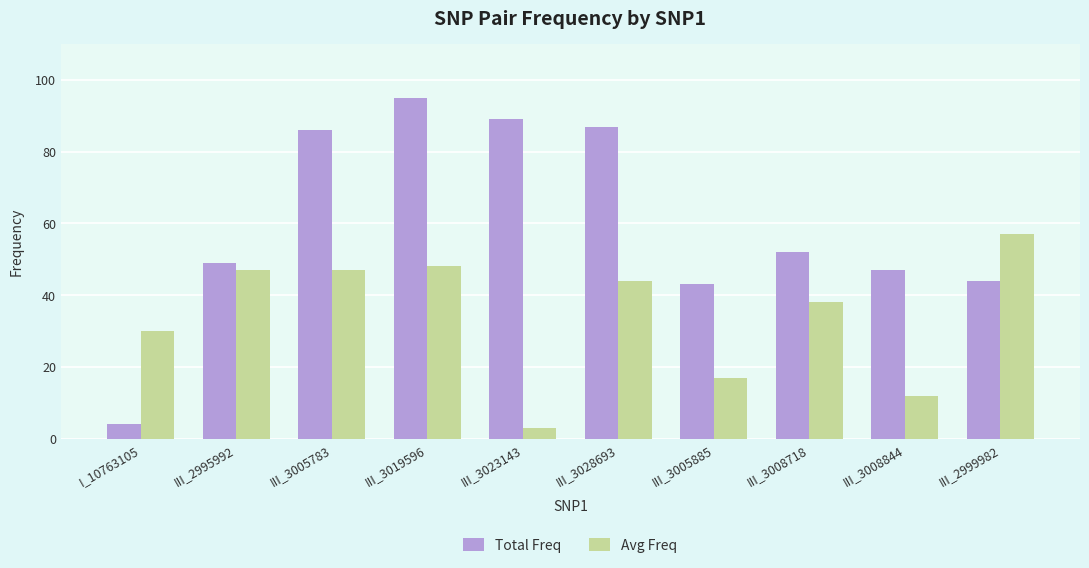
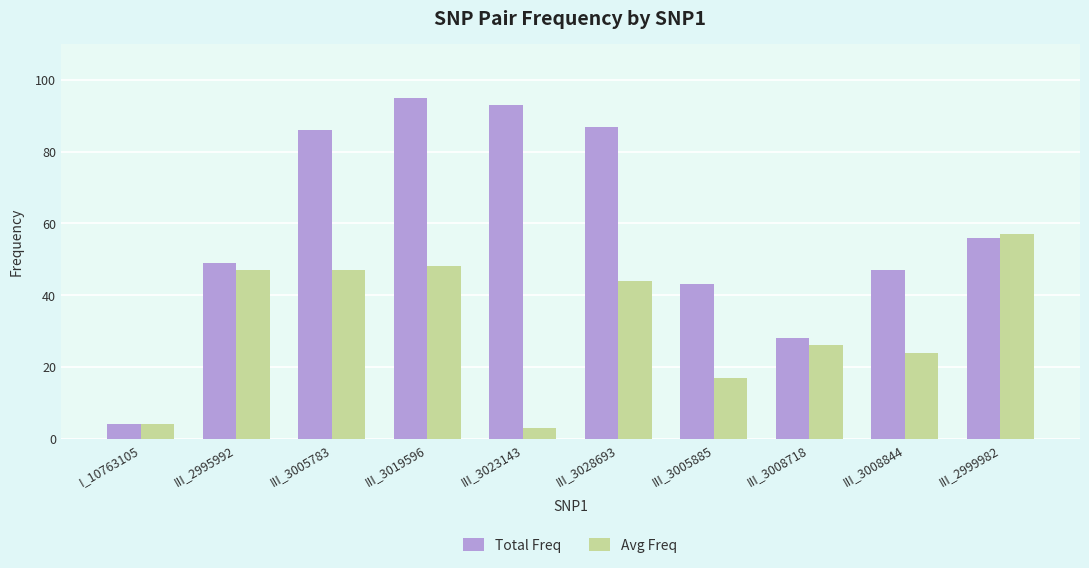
  {
    "Total Freq": {
      "I_10763105": 4,
      "III_2995992": 49,
      "III_3005783": 86,
      "III_3019596": 95,
-     "III_3023143": 89,
+     "III_3023143": 93,
      "III_3028693": 87,
      "III_3005885": 43,
-     "III_3008718": 52,
+     "III_3008718": 28,
      "III_3008844": 47,
-     "III_2999982": 44
+     "III_2999982": 56
    },
    "Avg Freq": {
-     "I_10763105": 30,
+     "I_10763105": 4,
      "III_2995992": 47,
      "III_3005783": 47,
      "III_3019596": 48,
      "III_3023143": 3,
      "III_3028693": 44,
      "III_3005885": 17,
-     "III_3008718": 38,
-     "III_3008844": 12,
+     "III_3008718": 26,
+     "III_3008844": 24,
      "III_2999982": 57
    }
  }
